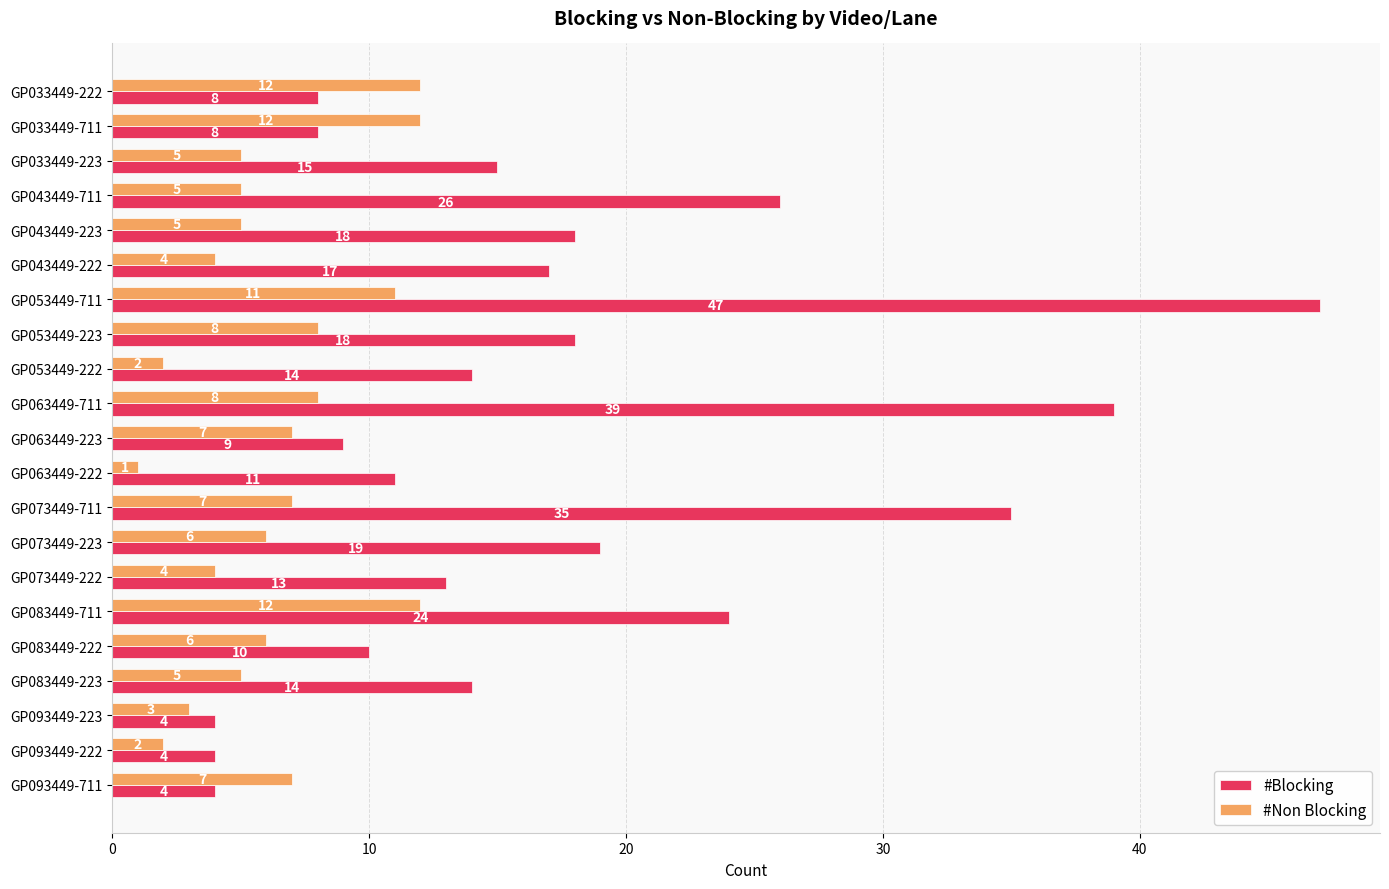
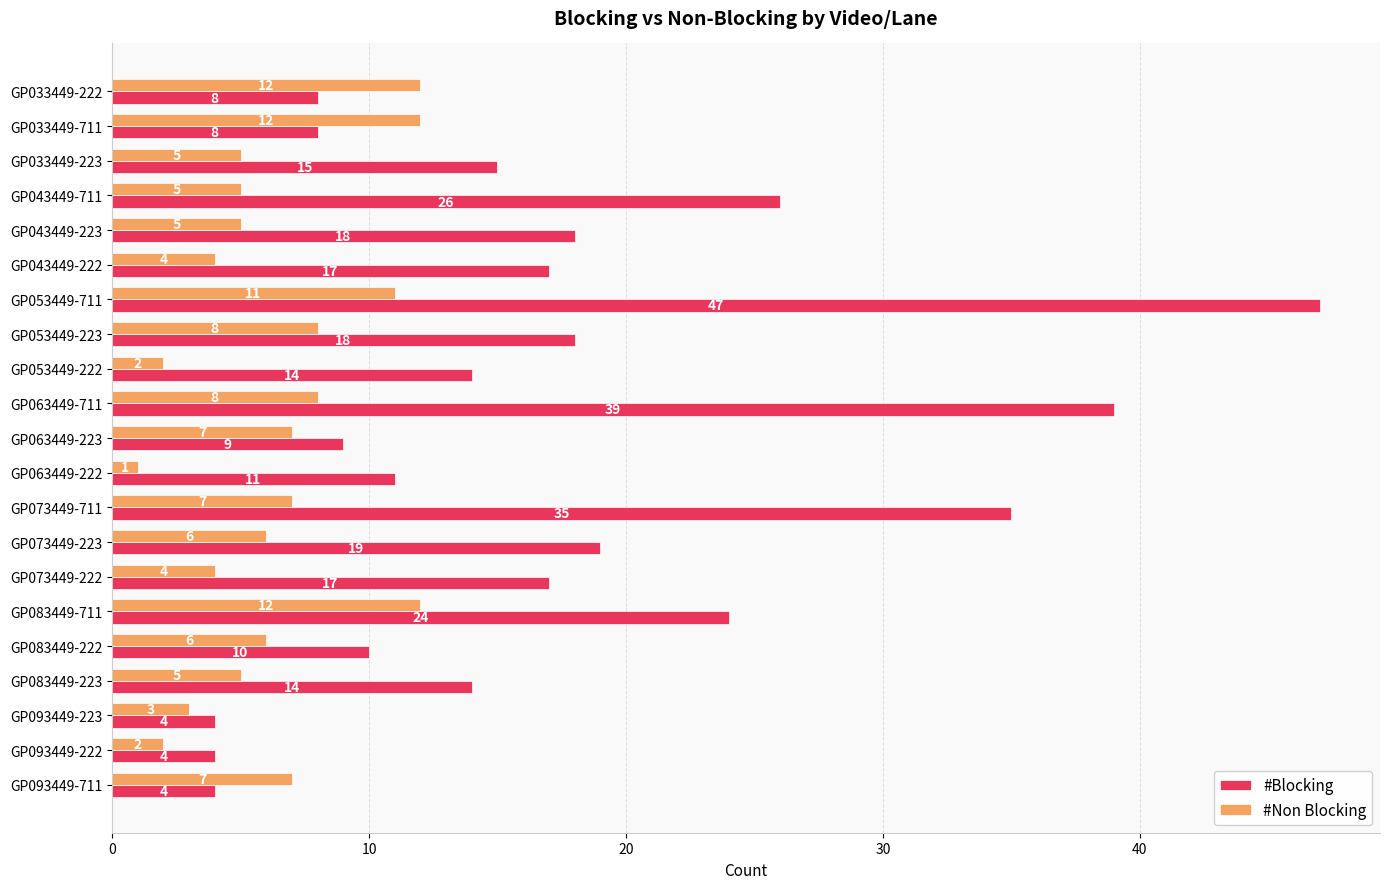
  {
    "#Blocking": {
      "GP033449-222": 8,
      "GP033449-711": 8,
      "GP033449-223": 15,
      "GP043449-711": 26,
      "GP043449-223": 18,
      "GP043449-222": 17,
      "GP053449-711": 47,
      "GP053449-223": 18,
      "GP053449-222": 14,
      "GP063449-711": 39,
      "GP063449-223": 9,
      "GP063449-222": 11,
      "GP073449-711": 35,
      "GP073449-223": 19,
-     "GP073449-222": 13,
+     "GP073449-222": 17,
      "GP083449-711": 24,
      "GP083449-222": 10,
      "GP083449-223": 14,
      "GP093449-223": 4,
      "GP093449-222": 4,
      "GP093449-711": 4
    },
    "#Non Blocking": {
      "GP033449-222": 12,
      "GP033449-711": 12,
      "GP033449-223": 5,
      "GP043449-711": 5,
      "GP043449-223": 5,
      "GP043449-222": 4,
      "GP053449-711": 11,
      "GP053449-223": 8,
      "GP053449-222": 2,
      "GP063449-711": 8,
      "GP063449-223": 7,
      "GP063449-222": 1,
      "GP073449-711": 7,
      "GP073449-223": 6,
      "GP073449-222": 4,
      "GP083449-711": 12,
      "GP083449-222": 6,
      "GP083449-223": 5,
      "GP093449-223": 3,
      "GP093449-222": 2,
      "GP093449-711": 7
    }
  }
